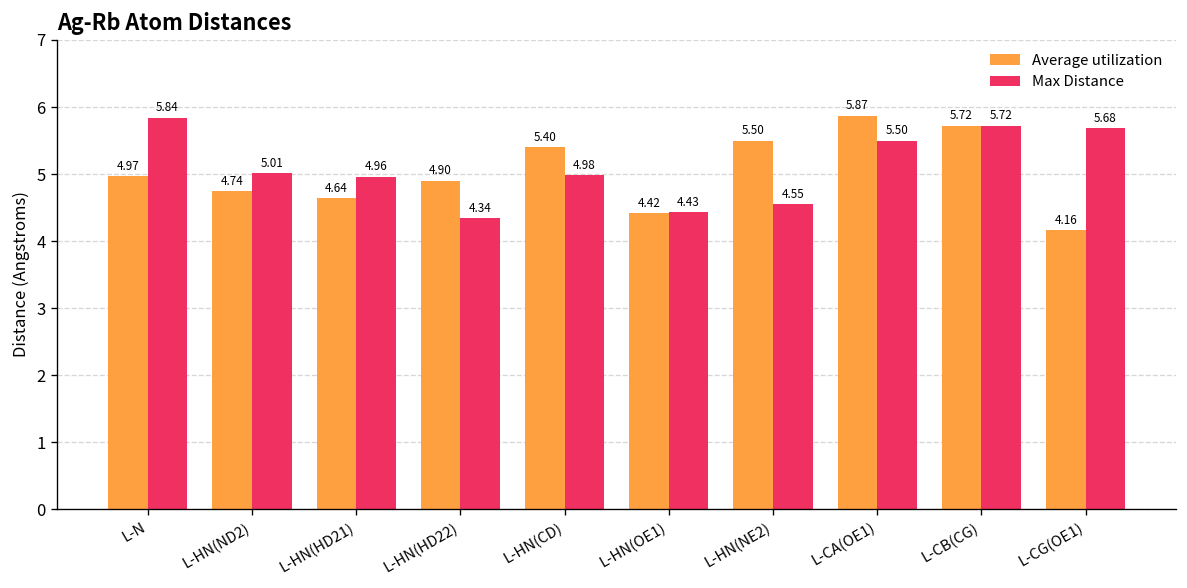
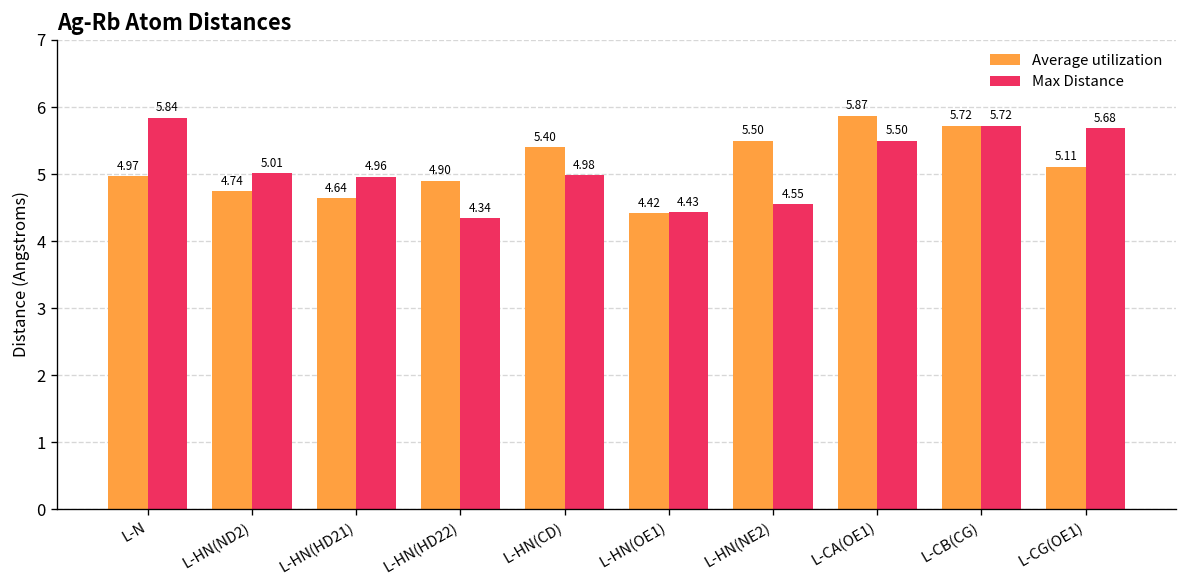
  {
    "Average utilization": {
      "L-N": 4.97,
      "L-HN(ND2)": 4.74,
      "L-HN(HD21)": 4.64,
      "L-HN(HD22)": 4.90,
      "L-HN(CD)": 5.40,
      "L-HN(OE1)": 4.42,
      "L-HN(NE2)": 5.50,
      "L-CA(OE1)": 5.87,
      "L-CB(CG)": 5.72,
-     "L-CG(OE1)": 4.16
+     "L-CG(OE1)": 5.11
    },
    "Max Distance": {
      "L-N": 5.84,
      "L-HN(ND2)": 5.01,
      "L-HN(HD21)": 4.96,
      "L-HN(HD22)": 4.34,
      "L-HN(CD)": 4.98,
      "L-HN(OE1)": 4.43,
      "L-HN(NE2)": 4.55,
      "L-CA(OE1)": 5.50,
      "L-CB(CG)": 5.72,
      "L-CG(OE1)": 5.68
    }
  }
